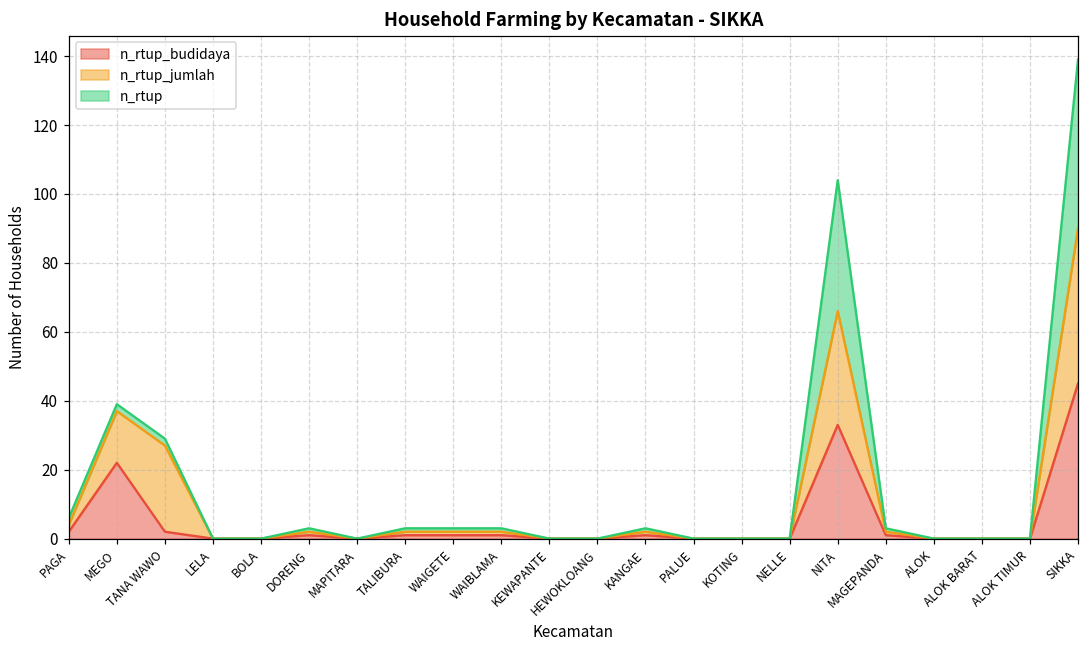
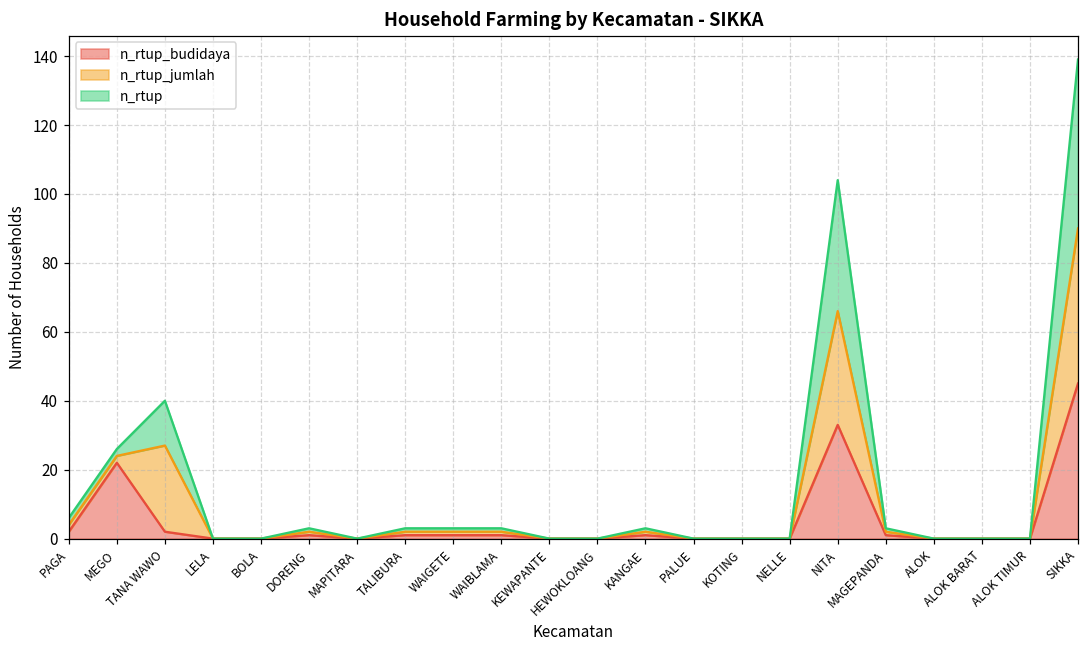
  {
    "n_rtup_budidaya": {
      "PAGA": 2,
      "MEGO": 22,
      "TANA WAWO": 2,
      "DORENG": 1,
      "TALIBURA": 1,
      "WAIGETE": 1,
      "WAIBLAMA": 1,
      "KANGAE": 1,
      "NITA": 33,
      "MAGEPANDA": 1,
      "SIKKA": 45
    },
    "n_rtup_jumlah": {
      "PAGA": 2,
-     "MEGO": 15,
+     "MEGO": 2,
      "TANA WAWO": 25,
      "DORENG": 1,
      "TALIBURA": 1,
      "WAIGETE": 1,
      "WAIBLAMA": 1,
      "KANGAE": 1,
      "NITA": 33,
      "MAGEPANDA": 1,
      "SIKKA": 45
    },
    "n_rtup": {
      "PAGA": 2,
      "MEGO": 2,
-     "TANA WAWO": 2,
+     "TANA WAWO": 13,
      "DORENG": 1,
      "TALIBURA": 1,
      "WAIGETE": 1,
      "WAIBLAMA": 1,
      "KANGAE": 1,
      "NITA": 38,
      "MAGEPANDA": 1,
      "SIKKA": 49
    }
  }
